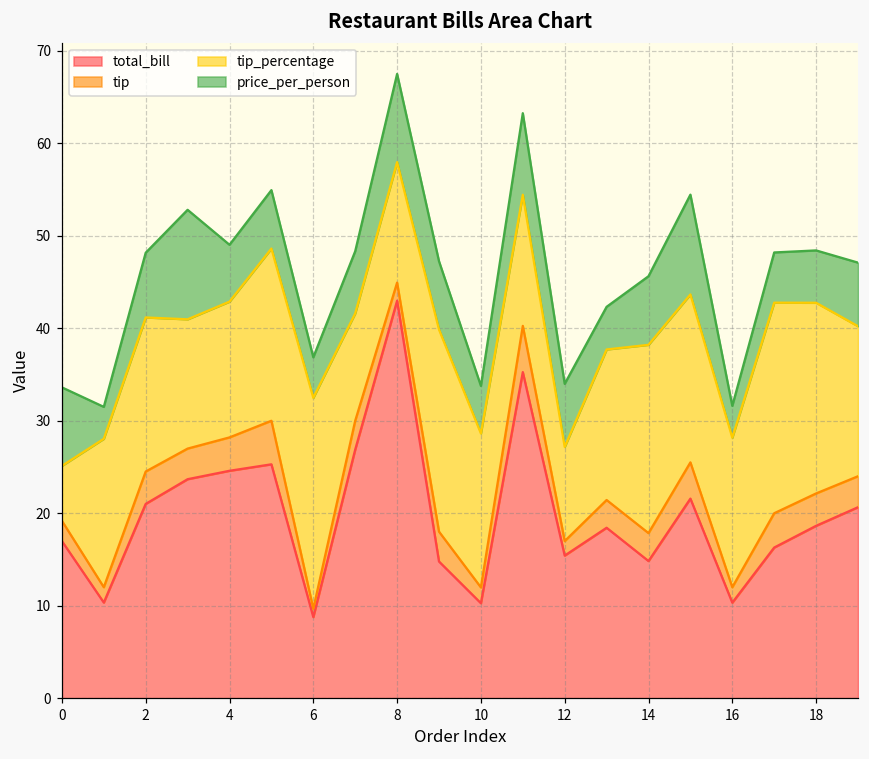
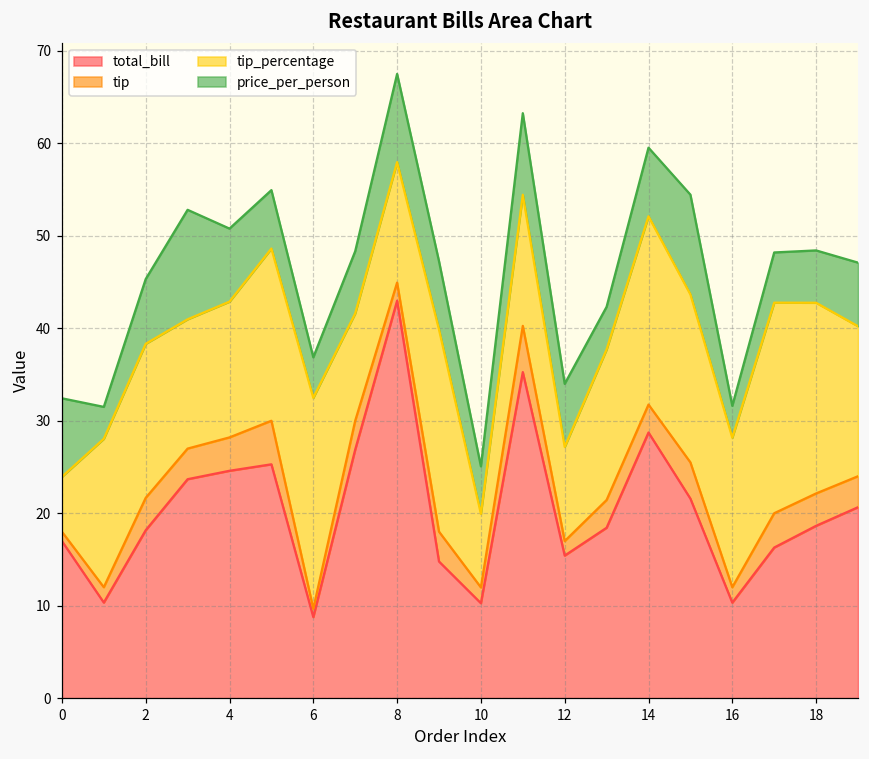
  {
    "total_bill": {
      "0": 17,
-     "2": 21,
+     "2": 18,
      "4": 25,
      "6": 9,
      "8": 43,
      "10": 10,
      "12": 15,
-     "14": 15,
+     "14": 29,
      "16": 10,
      "18": 19
    },
    "tip": {
-     "0": 2,
+     "0": 1,
      "2": 4,
      "4": 4,
      "6": 1,
      "8": 2,
      "10": 2,
      "12": 2,
      "14": 3,
      "16": 2,
      "18": 4
    },
    "tip_percentage": {
      "0": 6,
      "2": 17,
      "4": 15,
      "6": 23,
      "8": 13,
-     "10": 17,
+     "10": 8,
      "12": 10,
      "14": 20,
      "16": 16,
      "18": 21
    },
    "price_per_person": {
      "0": 8,
      "2": 7,
-     "4": 6,
+     "4": 8,
      "6": 4,
      "8": 10,
      "10": 5,
      "12": 7,
      "14": 7,
      "16": 3,
      "18": 6
    }
  }
